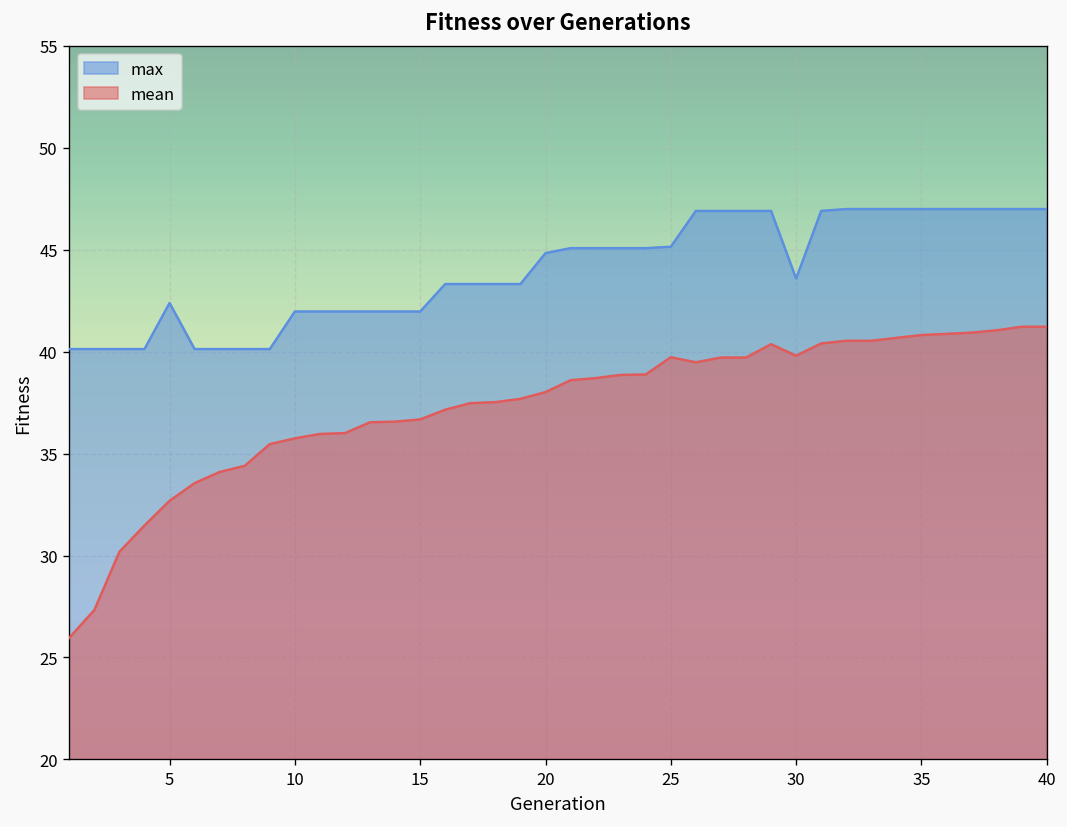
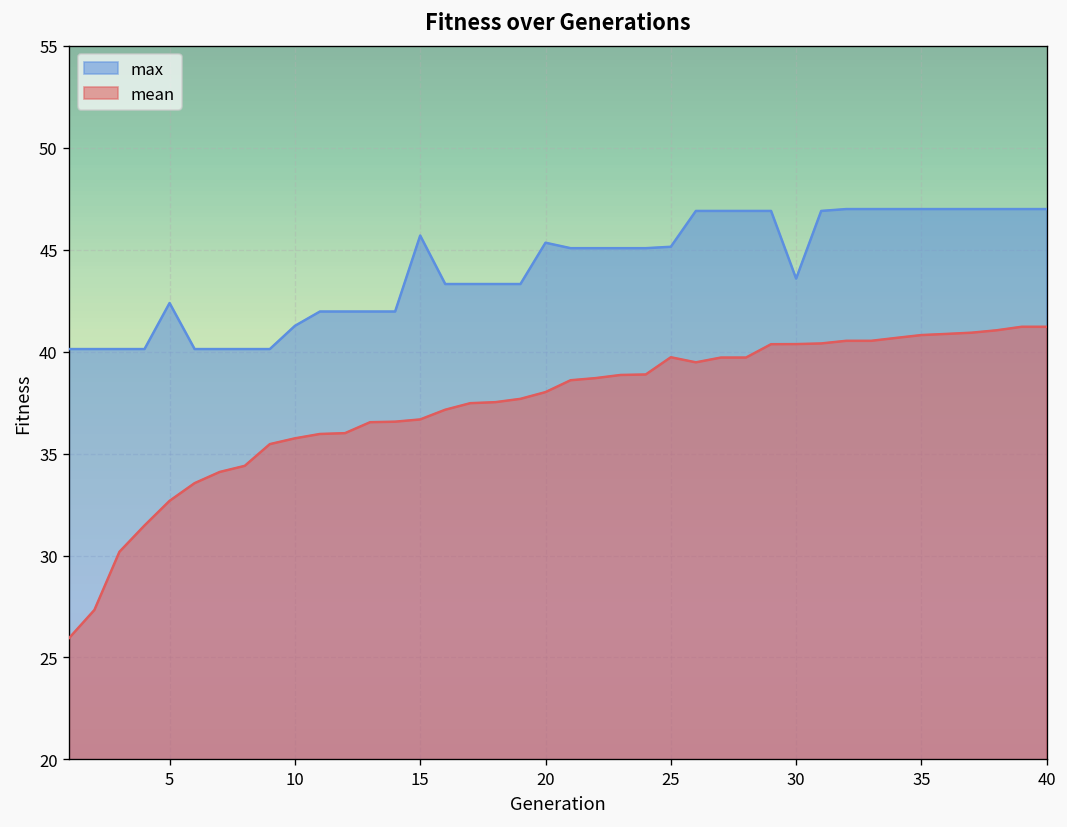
  {
    "max": {
      "5": 42.4,
-     "10": 42.0,
-     "15": 42.0,
-     "20": 44.8,
+     "10": 41.3,
+     "15": 45.7,
+     "20": 45.3,
      "25": 45.1,
      "30": 43.6,
      "35": 47.0,
      "40": 47.0
    },
    "mean": {
      "5": 32.7,
      "10": 35.7,
      "15": 36.7,
      "20": 38.0,
      "25": 39.7,
-     "30": 39.8,
+     "30": 40.4,
      "35": 40.8,
      "40": 41.2
    }
  }
